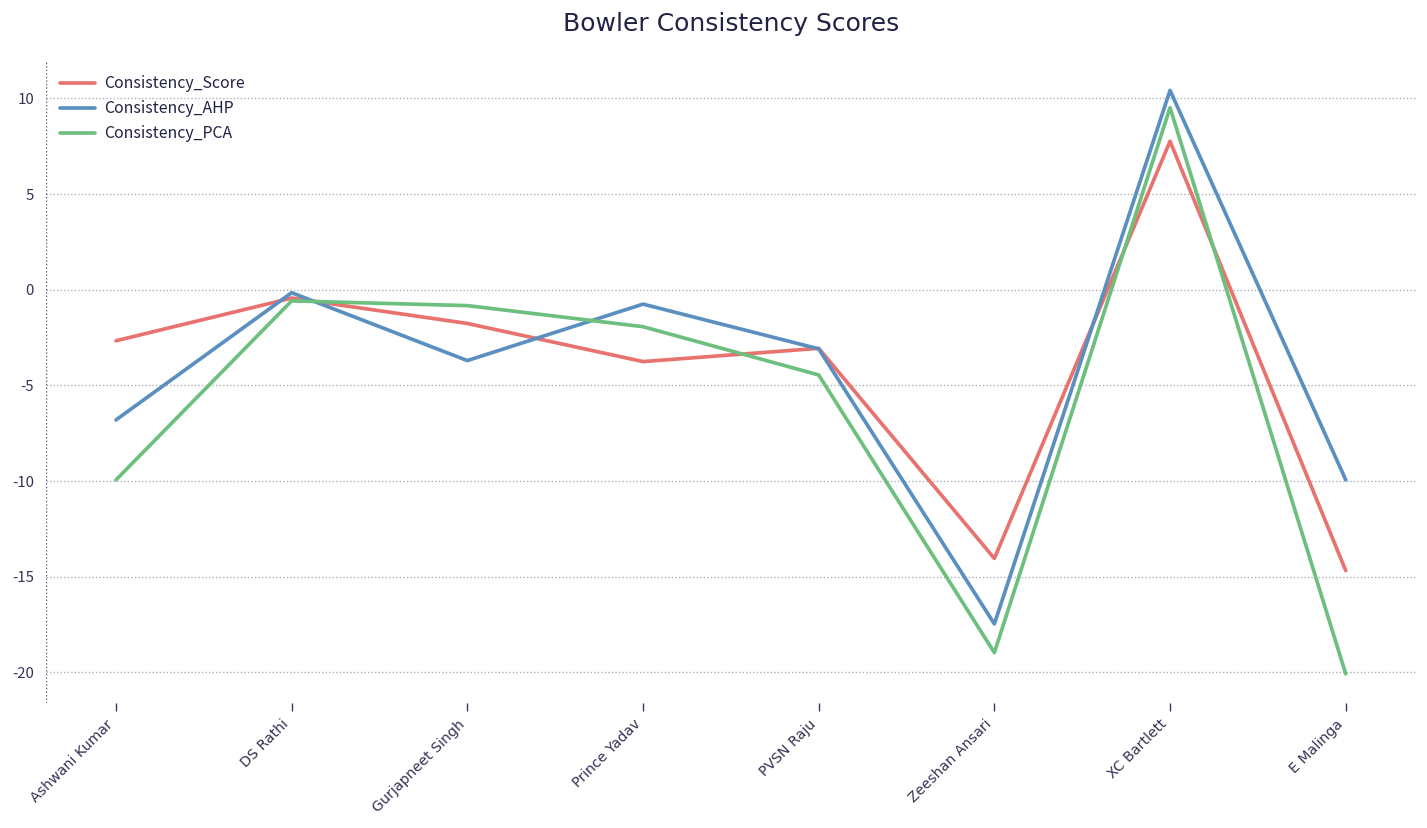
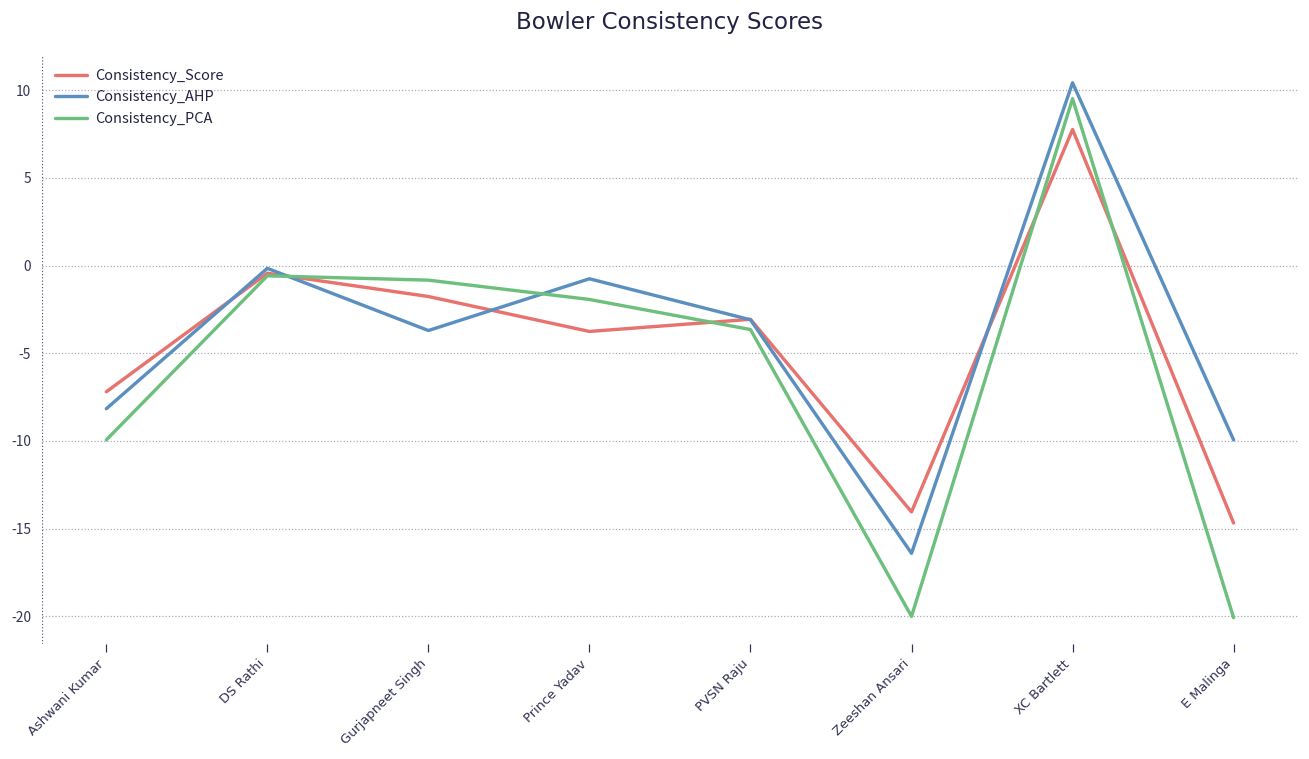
  {
    "Consistency_Score": {
-     "Ashwani Kumar": -2.7,
+     "Ashwani Kumar": -7.2,
      "Gurjapneet Singh": -1.8,
      "Prince Yadav": -3.8,
      "Zeeshan Ansari": -14.0,
      "XC Bartlett": 7.8,
      "E Malinga": -14.7
    },
    "Consistency_AHP": {
-     "Ashwani Kumar": -6.8,
+     "Ashwani Kumar": -8.2,
      "DS Rathi": -0.2,
      "Gurjapneet Singh": -3.7,
      "Prince Yadav": -0.8,
-     "Zeeshan Ansari": -17.5,
+     "Zeeshan Ansari": -16.4,
      "XC Bartlett": 10.4,
      "E Malinga": -9.9
    },
    "Consistency_PCA": {
      "Ashwani Kumar": -9.9,
      "Gurjapneet Singh": -0.8,
      "Prince Yadav": -1.9,
-     "PVSN Raju": -4.5,
-     "Zeeshan Ansari": -19.0,
+     "PVSN Raju": -3.6,
+     "Zeeshan Ansari": -20.0,
      "XC Bartlett": 9.5,
      "E Malinga": -20.1
    }
  }
